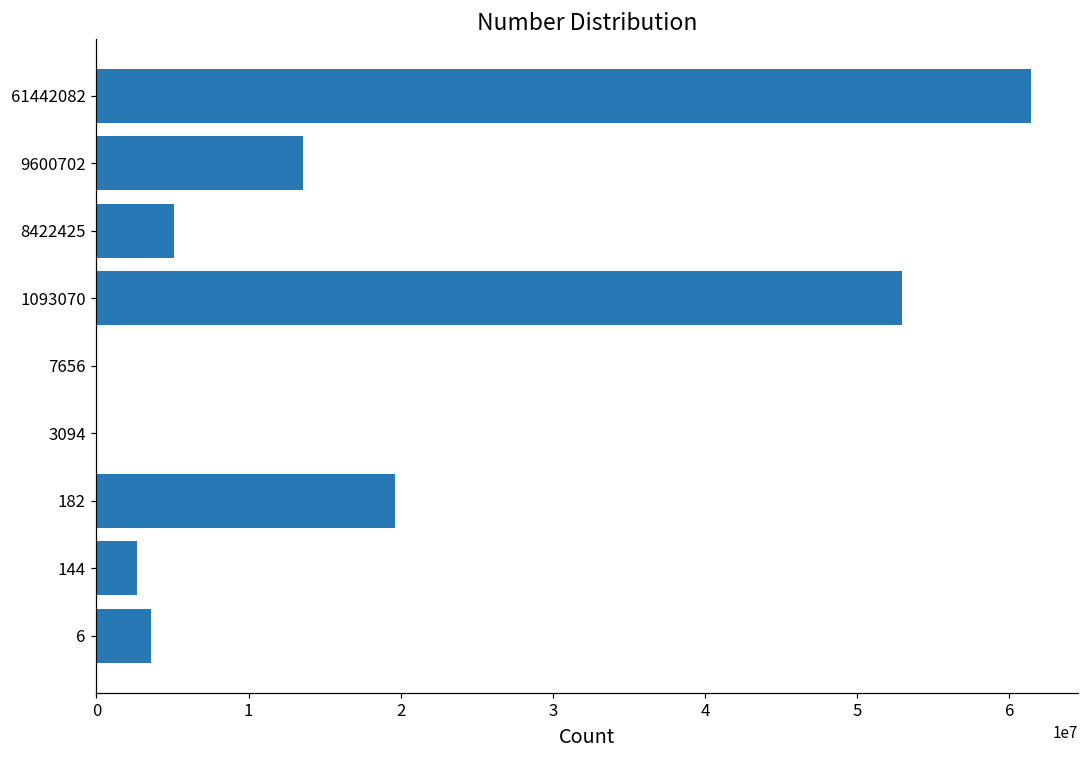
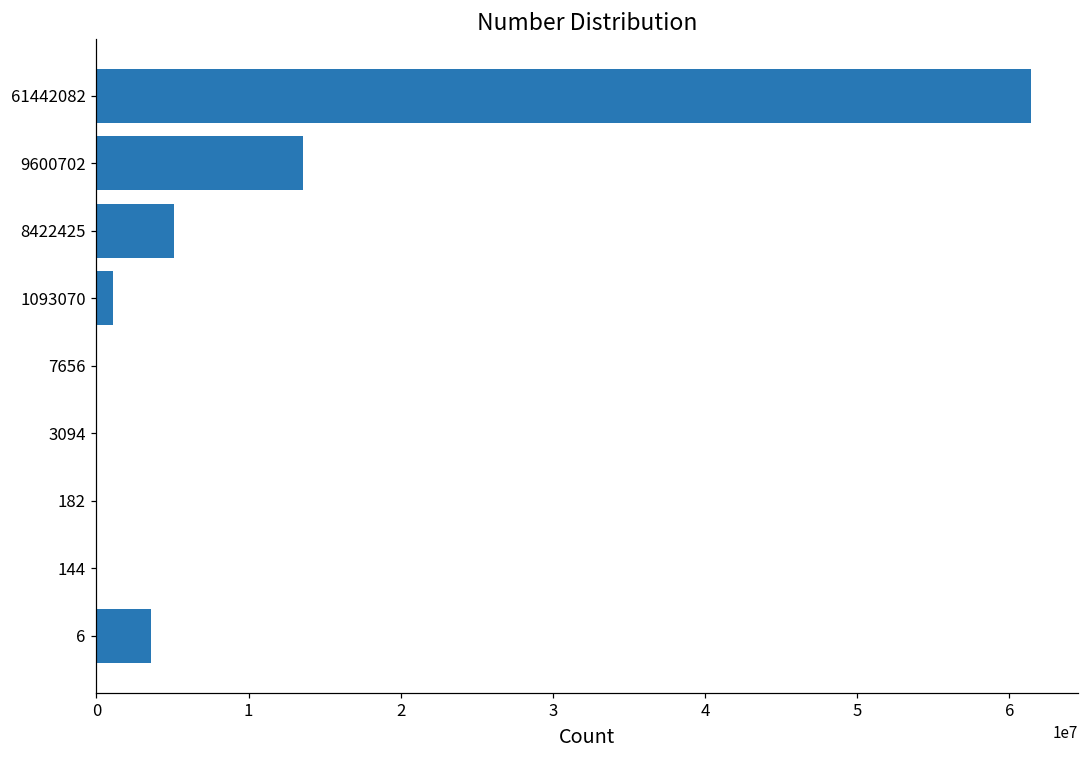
  {
    "61442082": 61400000,
    "9600702": 13600000,
    "8422425": 5100000,
-   "1093070": 53000000,
-   "182": 19700000,
-   "144": 2600000,
+   "1093070": 1100000,
+   "182": 0,
+   "144": 0,
    "6": 3600000
  }
